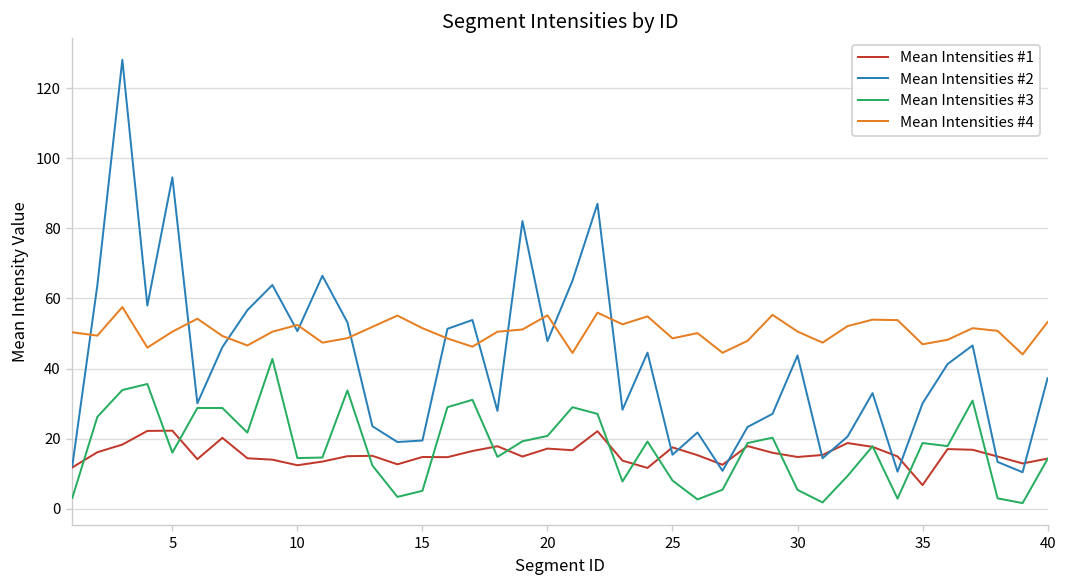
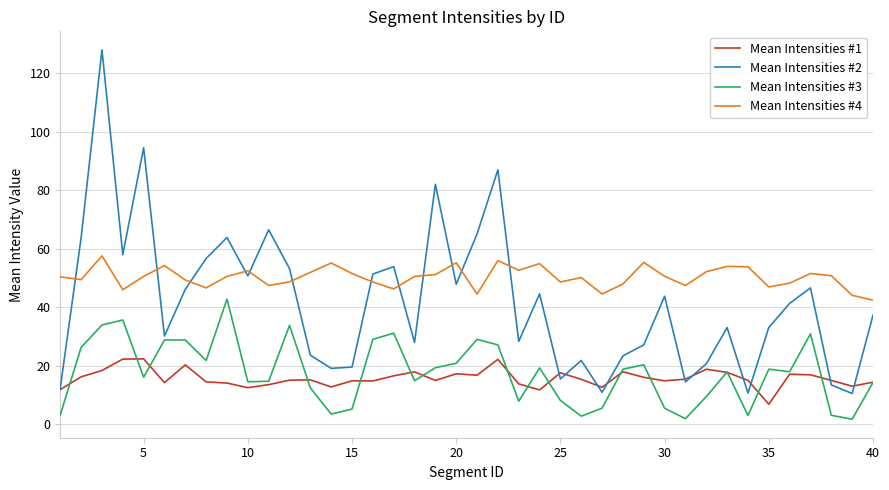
  {
    "Mean Intensities #1": {
      "5": 22,
      "10": 12,
      "15": 15,
      "20": 17,
      "25": 18,
      "30": 15,
      "35": 7
    },
    "Mean Intensities #2": {
      "5": 95,
      "10": 51,
      "15": 19,
      "20": 48,
      "25": 15,
      "30": 44,
-     "35": 30,
+     "35": 33,
      "40": 37
    },
    "Mean Intensities #3": {
      "5": 16,
      "10": 14,
      "15": 5,
      "20": 21,
      "25": 8,
      "30": 5,
      "35": 19
    },
    "Mean Intensities #4": {
      "5": 51,
      "10": 52,
      "15": 52,
      "20": 55,
      "25": 49,
      "30": 51,
      "35": 47,
-     "40": 53
+     "40": 42
    }
  }
